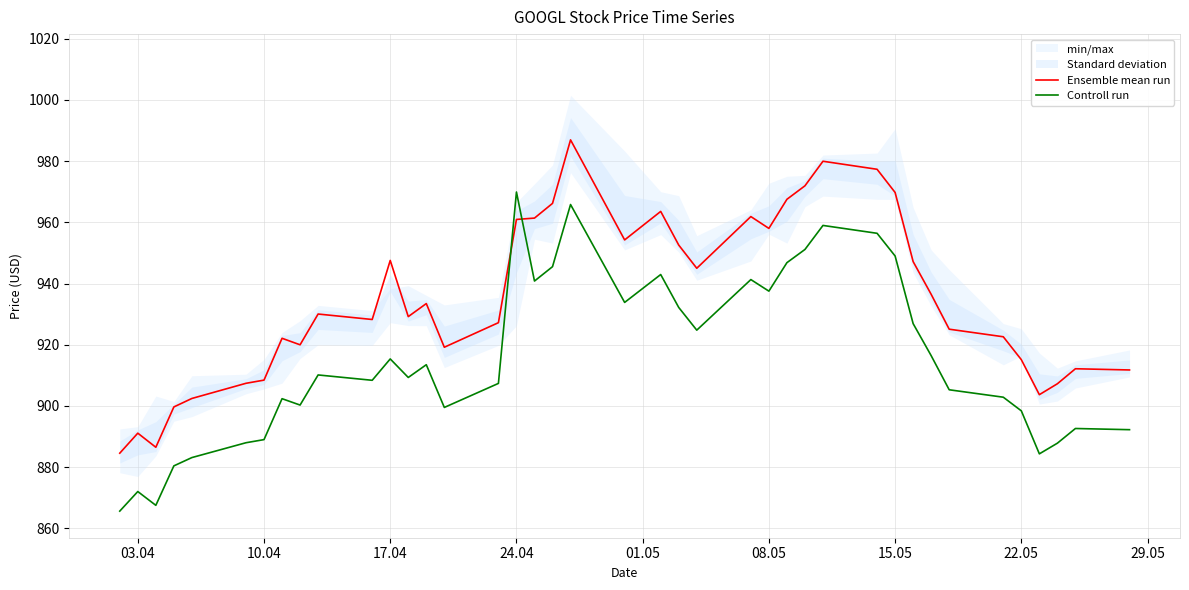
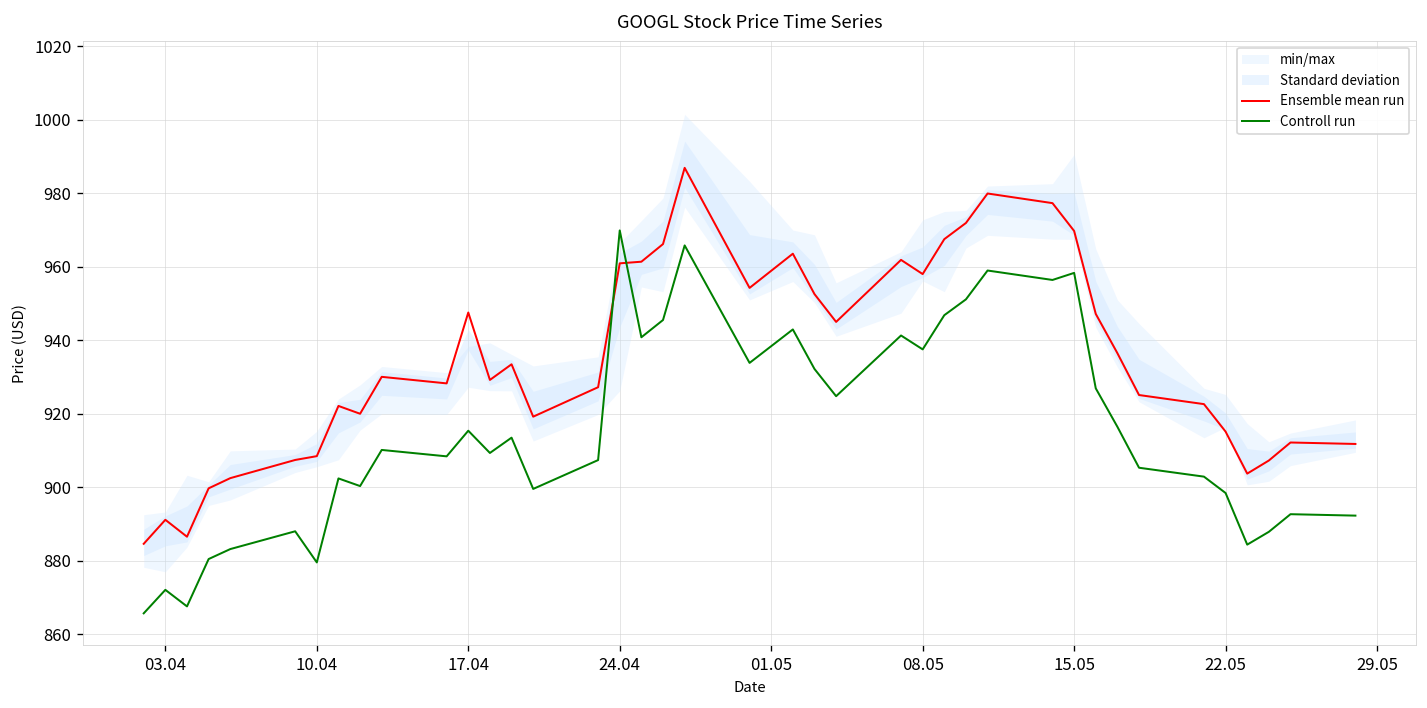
  {
    "Ensemble mean run": {
      "03.04": 891,
      "10.04": 908,
      "17.04": 948,
      "24.04": 961,
      "08.05": 958,
      "15.05": 970,
      "22.05": 915
    },
    "Controll run": {
      "03.04": 872,
-     "10.04": 889,
+     "10.04": 879,
      "17.04": 915,
      "24.04": 970,
      "08.05": 938,
-     "15.05": 949,
+     "15.05": 958,
      "22.05": 898
    }
  }
